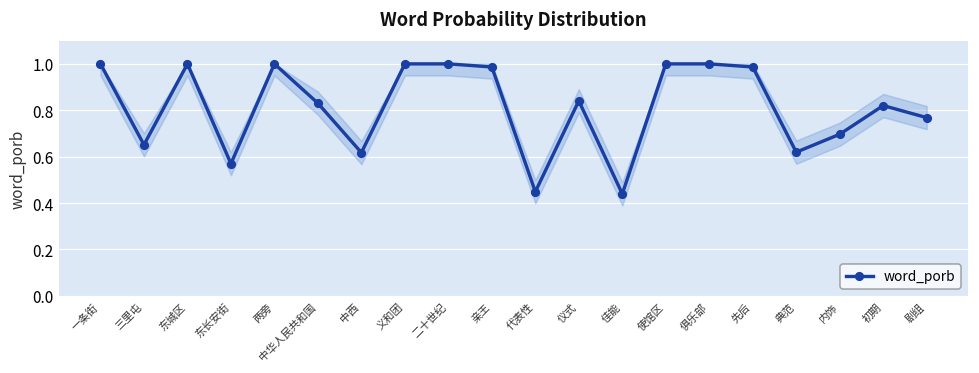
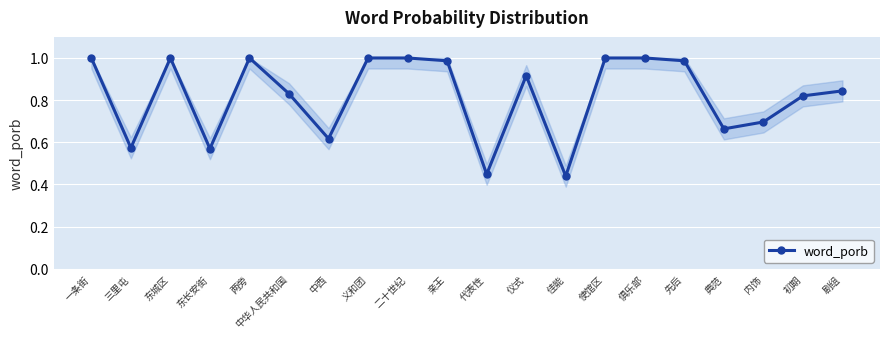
  {
    "word_porb": {
-     "三里屯": 0.65,
+     "三里屯": 0.57,
      "东长安街": 0.57,
      "中华人民共和国": 0.83,
      "中西": 0.62,
      "亲王": 0.99,
      "代表性": 0.45,
-     "仪式": 0.84,
+     "仪式": 0.92,
      "佳能": 0.44,
      "先后": 0.99,
-     "典范": 0.62,
+     "典范": 0.66,
      "内饰": 0.70,
      "初期": 0.82,
-     "剧组": 0.77
+     "剧组": 0.84
    }
  }
